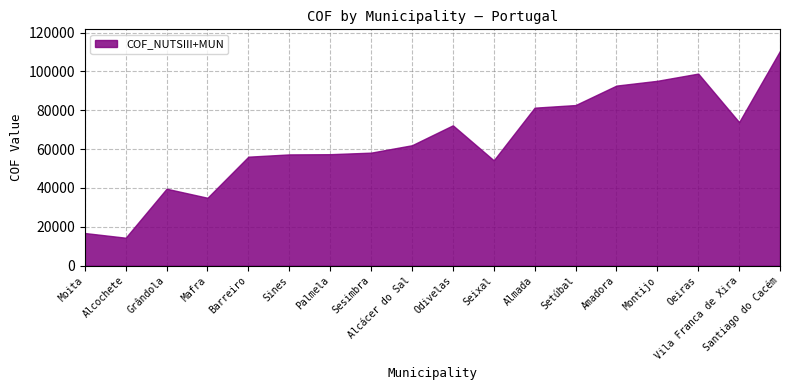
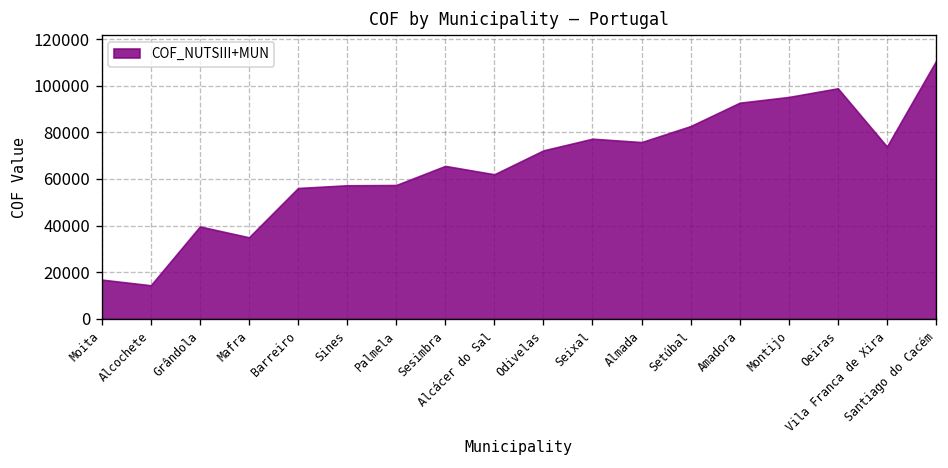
  {
    "Moita": 17000,
    "Alcochete": 14000,
    "Grândola": 40000,
    "Mafra": 35000,
    "Barreiro": 56000,
    "Sines": 57000,
    "Palmela": 57000,
-   "Sesimbra": 58000,
+   "Sesimbra": 66000,
    "Alcácer do Sal": 62000,
    "Odivelas": 72000,
-   "Seixal": 54000,
-   "Almada": 81000,
+   "Seixal": 77000,
+   "Almada": 76000,
    "Setúbal": 83000,
    "Amadora": 93000,
    "Montijo": 95000,
    "Oeiras": 99000,
    "Vila Franca de Xira": 74000,
    "Santiago do Cacém": 111000
  }
